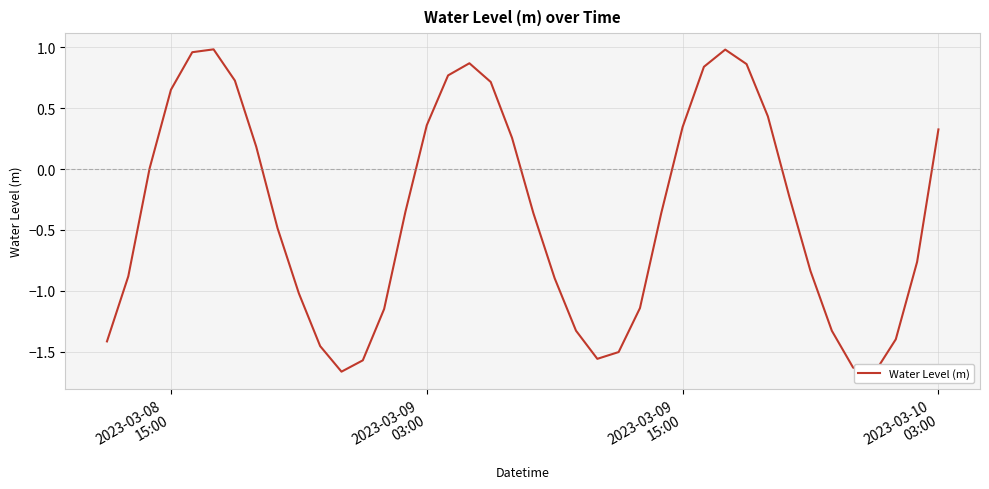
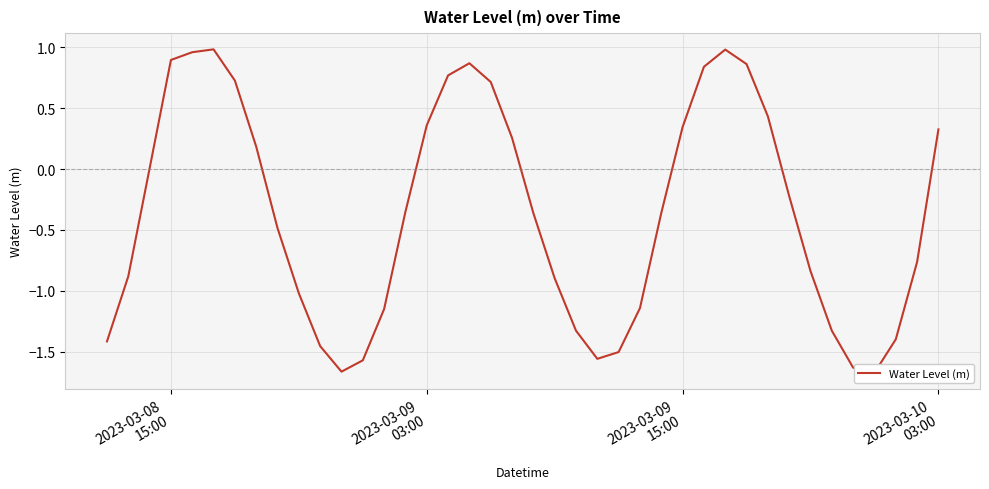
  {
-   "2023-03-08 15:00": 0.65,
+   "2023-03-08 15:00": 0.90,
    "2023-03-09 03:00": 0.36,
    "2023-03-09 15:00": 0.35,
    "2023-03-10 03:00": 0.33
  }
